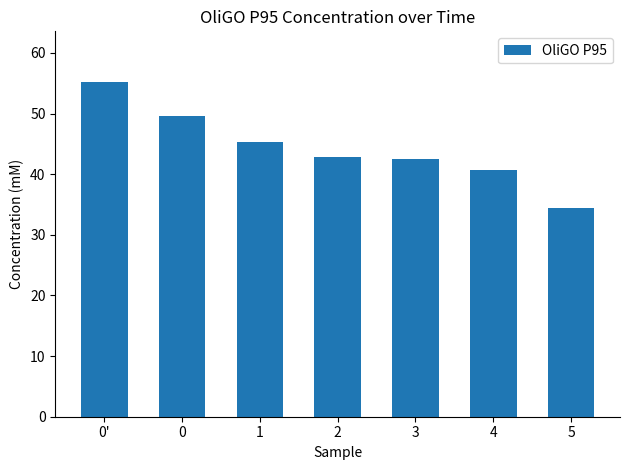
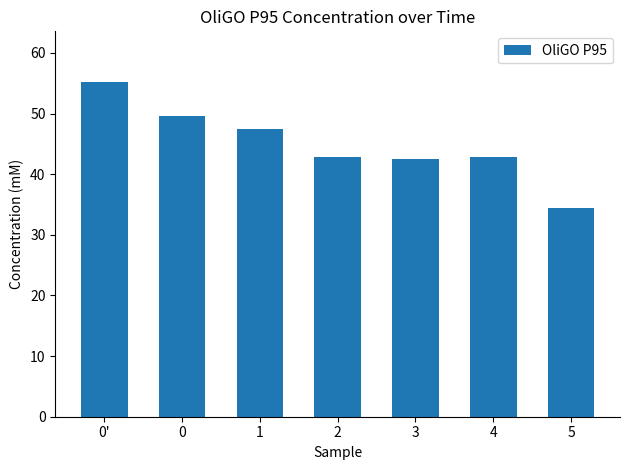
  {
    "0'": 55,
    "0": 50,
-   "1": 45,
+   "1": 47,
    "2": 43,
    "3": 42,
-   "4": 41,
+   "4": 43,
    "5": 34
  }
